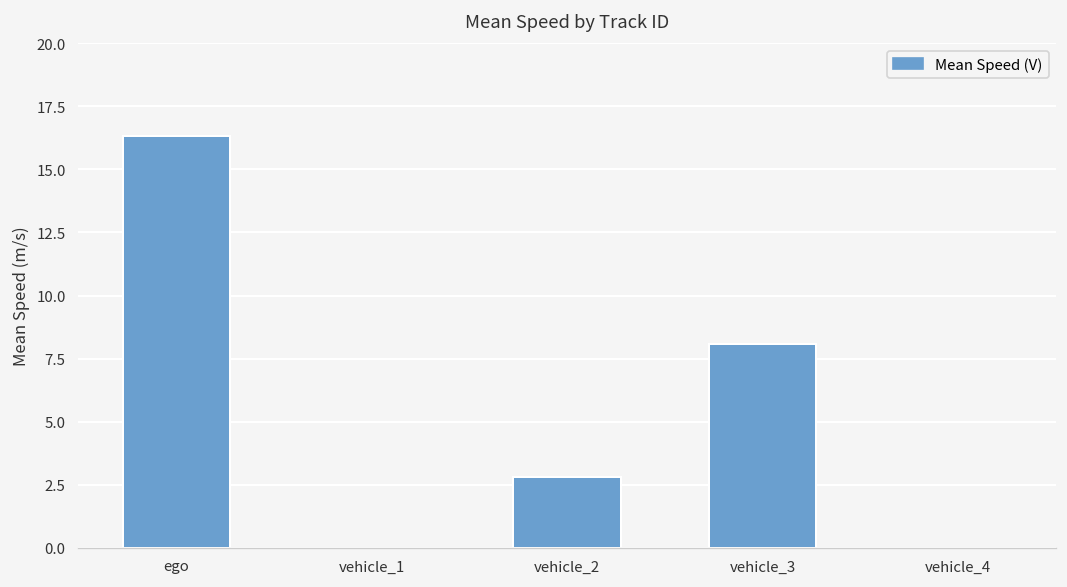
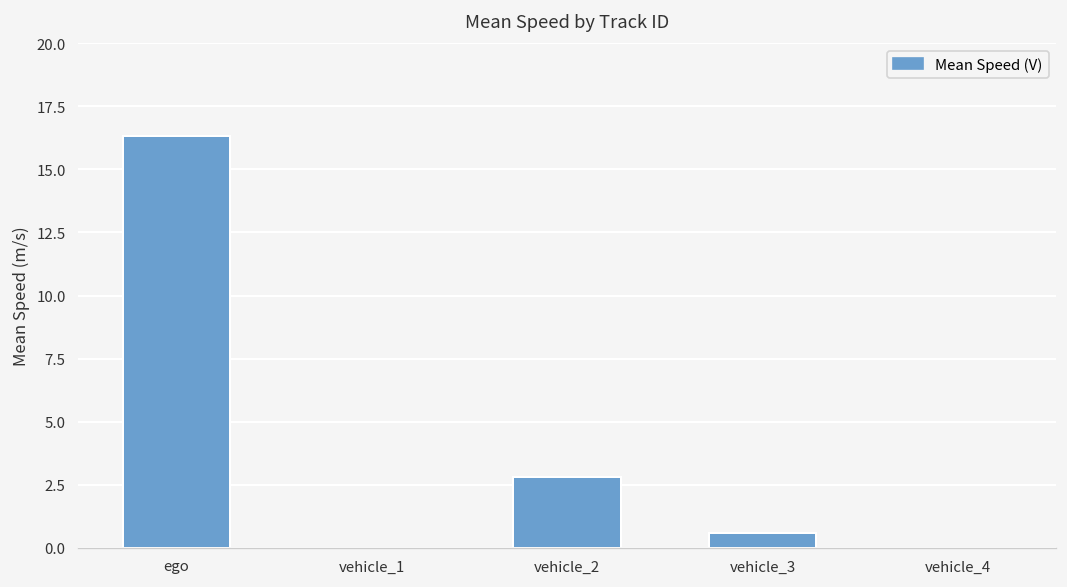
  {
    "ego": 16.3,
    "vehicle_1": 0.0,
    "vehicle_2": 2.8,
-   "vehicle_3": 8.1,
+   "vehicle_3": 0.6,
    "vehicle_4": 0.0
  }
